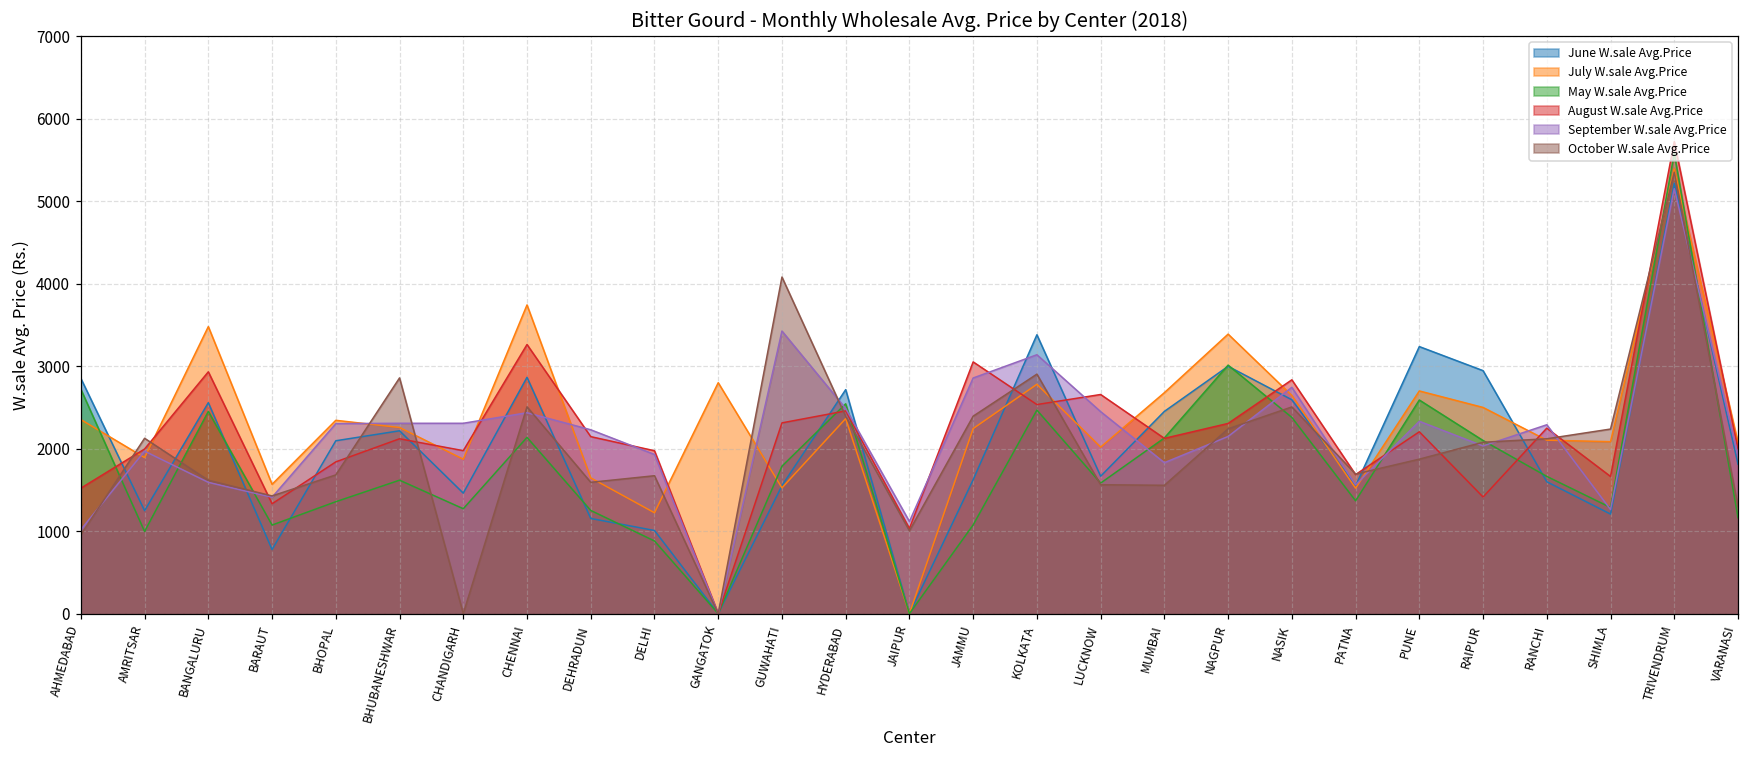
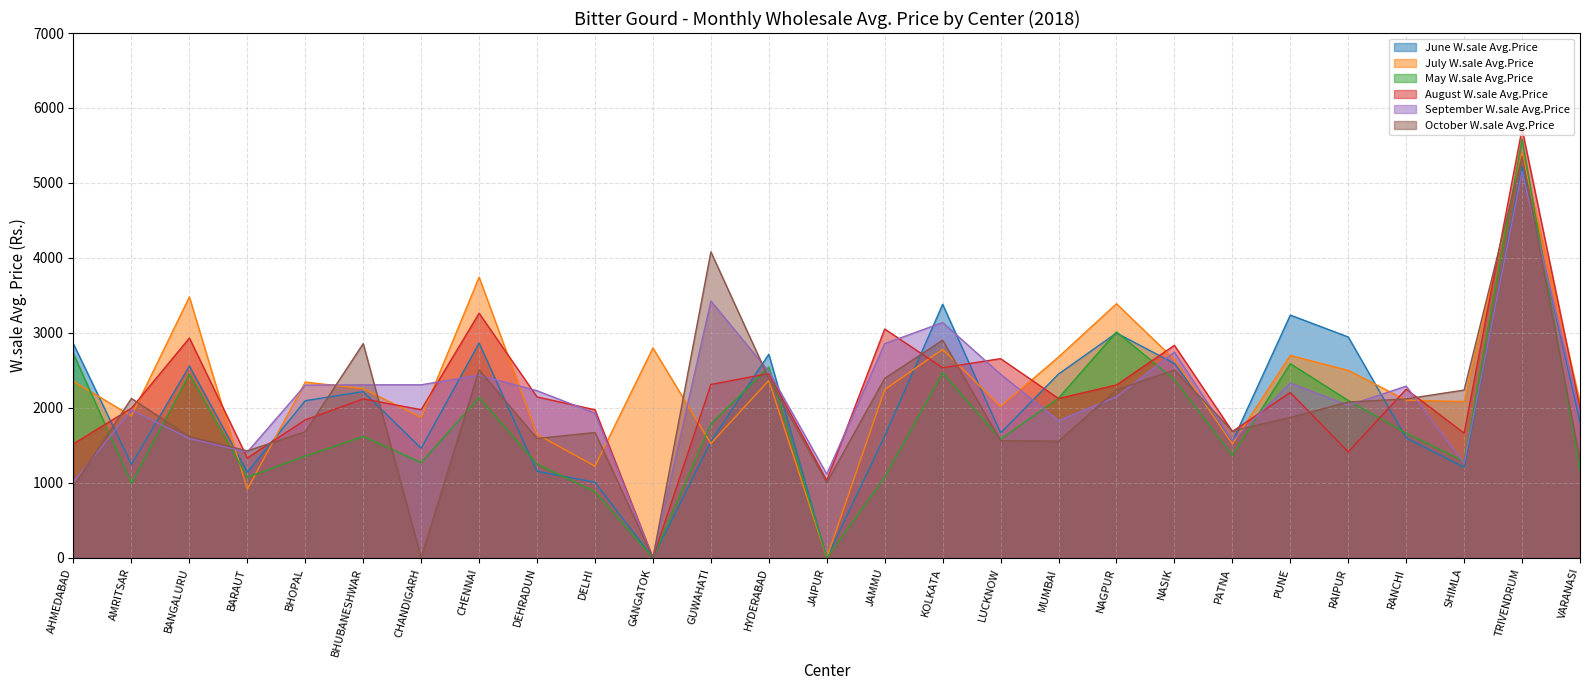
  {
    "June W.sale Avg.Price": {
      "AHMEDABAD": 2900,
      "AMRITSAR": 1200,
      "BANGALURU": 2600,
-     "BARAUT": 800,
+     "BARAUT": 1100,
      "BHOPAL": 2100,
      "BHUBANESHWAR": 2200,
      "CHANDIGARH": 1500,
      "CHENNAI": 2900,
      "DEHRADUN": 1200,
      "DELHI": 1000,
      "HYDERABAD": 2700,
      "JAMMU": 1600,
      "KOLKATA": 3400,
      "LUCKNOW": 1700,
      "MUMBAI": 2500,
      "NASIK": 2600,
      "PUNE": 3200,
      "RAIPUR": 2900,
      "RANCHI": 1600,
      "SHIMLA": 1200,
      "TRIVENDRUM": 5200,
      "VARANASI": 1800
    },
    "July W.sale Avg.Price": {
      "AHMEDABAD": 2400,
      "AMRITSAR": 1900,
      "BANGALURU": 3500,
-     "BARAUT": 1600,
+     "BARAUT": 900,
      "BHOPAL": 2300,
      "BHUBANESHWAR": 2300,
      "CHANDIGARH": 1900,
      "CHENNAI": 3700,
      "DEHRADUN": 1600,
      "DELHI": 1200,
      "GANGATOK": 2800,
      "JAMMU": 2200,
      "KOLKATA": 2800,
      "LUCKNOW": 2000,
      "MUMBAI": 2700,
      "NAGPUR": 3400,
      "NASIK": 2600,
      "PUNE": 2700,
      "RAIPUR": 2500,
      "SHIMLA": 2100,
      "TRIVENDRUM": 5400,
      "VARANASI": 2100
    },
    "May W.sale Avg.Price": {
      "AHMEDABAD": 2700,
      "AMRITSAR": 1000,
      "BANGALURU": 2500,
      "BARAUT": 1100,
      "BHOPAL": 1400,
      "BHUBANESHWAR": 1600,
      "CHANDIGARH": 1300,
      "CHENNAI": 2100,
      "DEHRADUN": 1300,
      "DELHI": 900,
      "GUWAHATI": 1800,
      "HYDERABAD": 2500,
      "JAMMU": 1100,
      "KOLKATA": 2500,
      "NASIK": 2400,
      "PATNA": 1400,
      "PUNE": 2600,
      "RANCHI": 1700,
      "TRIVENDRUM": 5600,
      "VARANASI": 1200
    },
    "August W.sale Avg.Price": {
      "AHMEDABAD": 1500,
      "BANGALURU": 2900,
      "BARAUT": 1300,
      "BHOPAL": 1800,
      "BHUBANESHWAR": 2100,
      "CHANDIGARH": 2000,
      "CHENNAI": 3300,
      "DEHRADUN": 2100,
      "DELHI": 2000,
      "GUWAHATI": 2300,
      "JAMMU": 3100,
      "KOLKATA": 2500,
      "LUCKNOW": 2700,
      "NAGPUR": 2300,
      "NASIK": 2800,
      "PUNE": 2200,
      "RAIPUR": 1400,
      "RANCHI": 2200,
      "SHIMLA": 1700,
      "VARANASI": 2000
    },
    "September W.sale Avg.Price": {
      "AHMEDABAD": 1000,
      "BHOPAL": 2300,
      "BHUBANESHWAR": 2300,
      "CHANDIGARH": 2300,
      "CHENNAI": 2400,
      "DEHRADUN": 2200,
      "DELHI": 1900,
      "GUWAHATI": 3400,
      "JAIPUR": 1100,
      "JAMMU": 2900,
      "KOLKATA": 3100,
      "LUCKNOW": 2400,
      "MUMBAI": 1800,
      "NAGPUR": 2100,
      "NASIK": 2700,
      "PUNE": 2300,
      "RAIPUR": 2000,
      "RANCHI": 2300,
      "TRIVENDRUM": 5200,
      "VARANASI": 1900
    },
    "October W.sale Avg.Price": {
      "AHMEDABAD": 1000,
      "AMRITSAR": 2100,
      "BHOPAL": 1700,
      "BHUBANESHWAR": 2900,
      "CHANDIGARH": 0,
      "CHENNAI": 2500,
      "DEHRADUN": 1600,
      "DELHI": 1700,
      "GUWAHATI": 4100,
      "JAMMU": 2400,
      "KOLKATA": 2900,
      "MUMBAI": 1600,
      "NAGPUR": 2200,
      "NASIK": 2500,
      "PUNE": 1900,
      "SHIMLA": 2200,
      "TRIVENDRUM": 5400,
      "VARANASI": 1300
    }
  }
